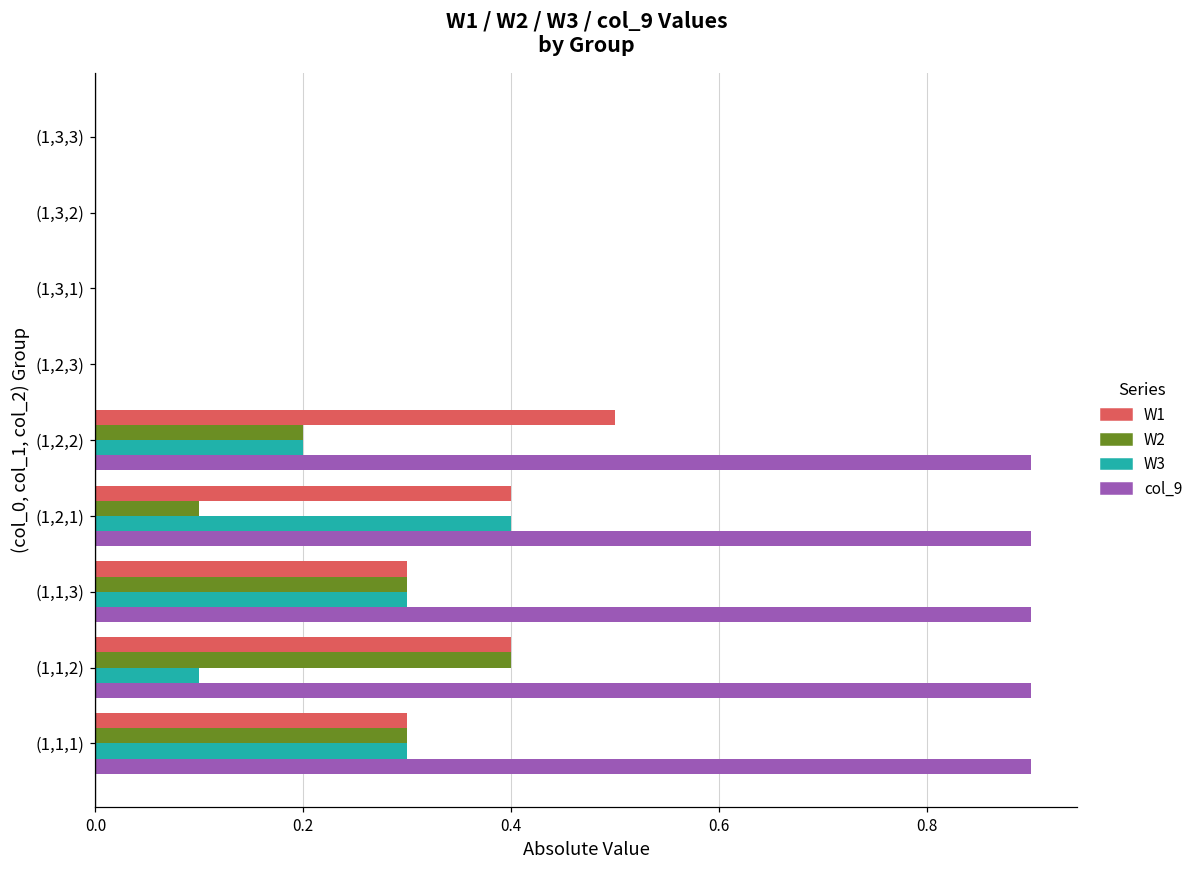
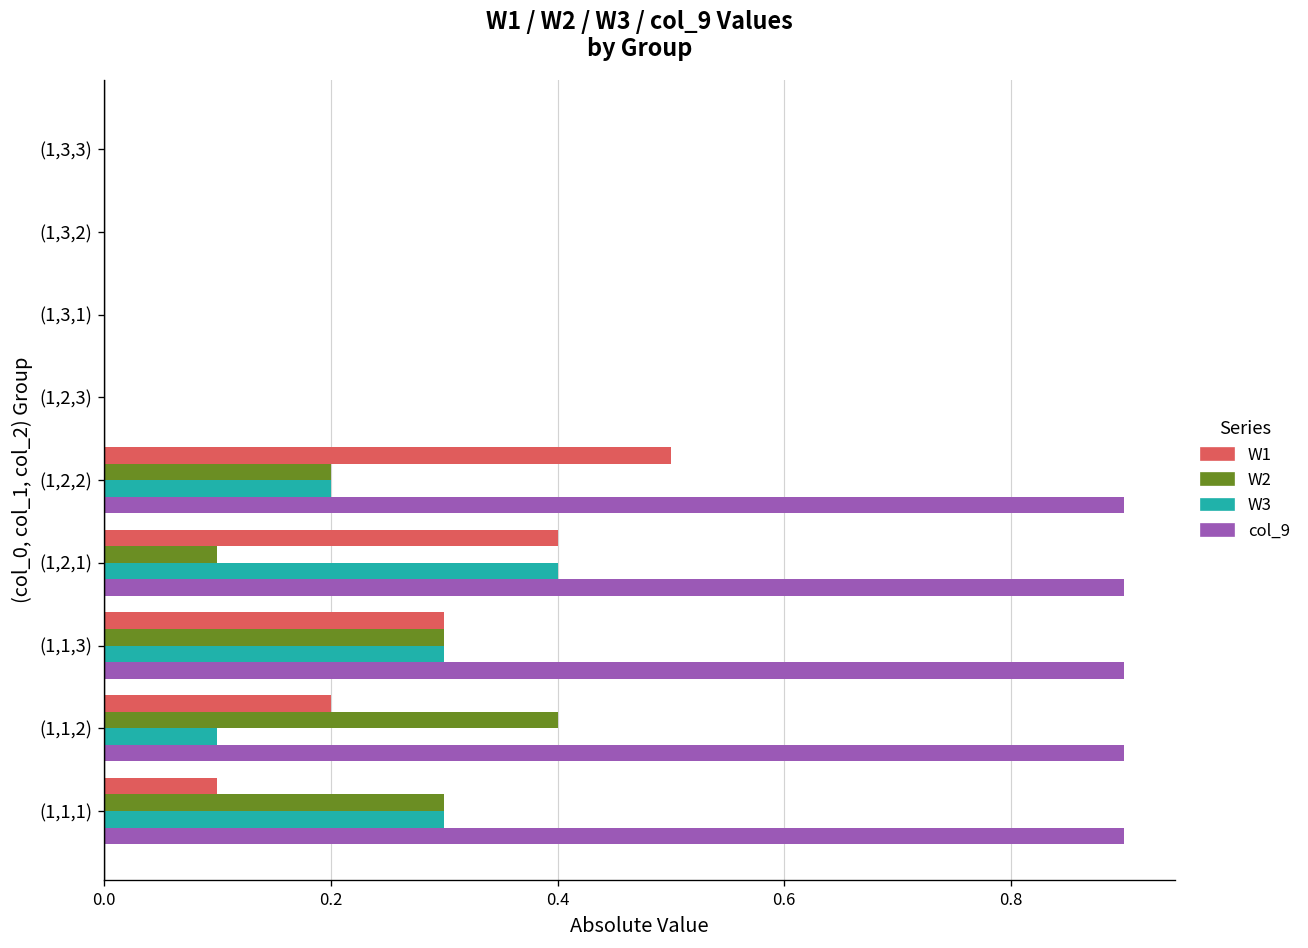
  {
    "col_9": {
      "(1,3,3)": 0.00,
      "(1,3,2)": 0.00,
      "(1,3,1)": 0.00,
      "(1,2,3)": 0.00,
      "(1,2,2)": 0.90,
      "(1,2,1)": 0.90,
      "(1,1,3)": 0.90,
      "(1,1,2)": 0.90,
      "(1,1,1)": 0.90
    },
    "W3": {
      "(1,3,3)": 0.00,
      "(1,3,2)": 0.00,
      "(1,3,1)": 0.00,
      "(1,2,3)": 0.00,
      "(1,2,2)": 0.20,
      "(1,2,1)": 0.40,
      "(1,1,3)": 0.30,
      "(1,1,2)": 0.10,
      "(1,1,1)": 0.30
    },
    "W2": {
      "(1,3,3)": 0.00,
      "(1,3,2)": 0.00,
      "(1,3,1)": 0.00,
      "(1,2,3)": 0.00,
      "(1,2,2)": 0.20,
      "(1,2,1)": 0.10,
      "(1,1,3)": 0.30,
      "(1,1,2)": 0.40,
      "(1,1,1)": 0.30
    },
    "W1": {
      "(1,3,3)": 0.00,
      "(1,3,2)": 0.00,
      "(1,3,1)": 0.00,
      "(1,2,3)": 0.00,
      "(1,2,2)": 0.50,
      "(1,2,1)": 0.40,
      "(1,1,3)": 0.30,
-     "(1,1,2)": 0.40,
-     "(1,1,1)": 0.30
+     "(1,1,2)": 0.20,
+     "(1,1,1)": 0.10
    }
  }
